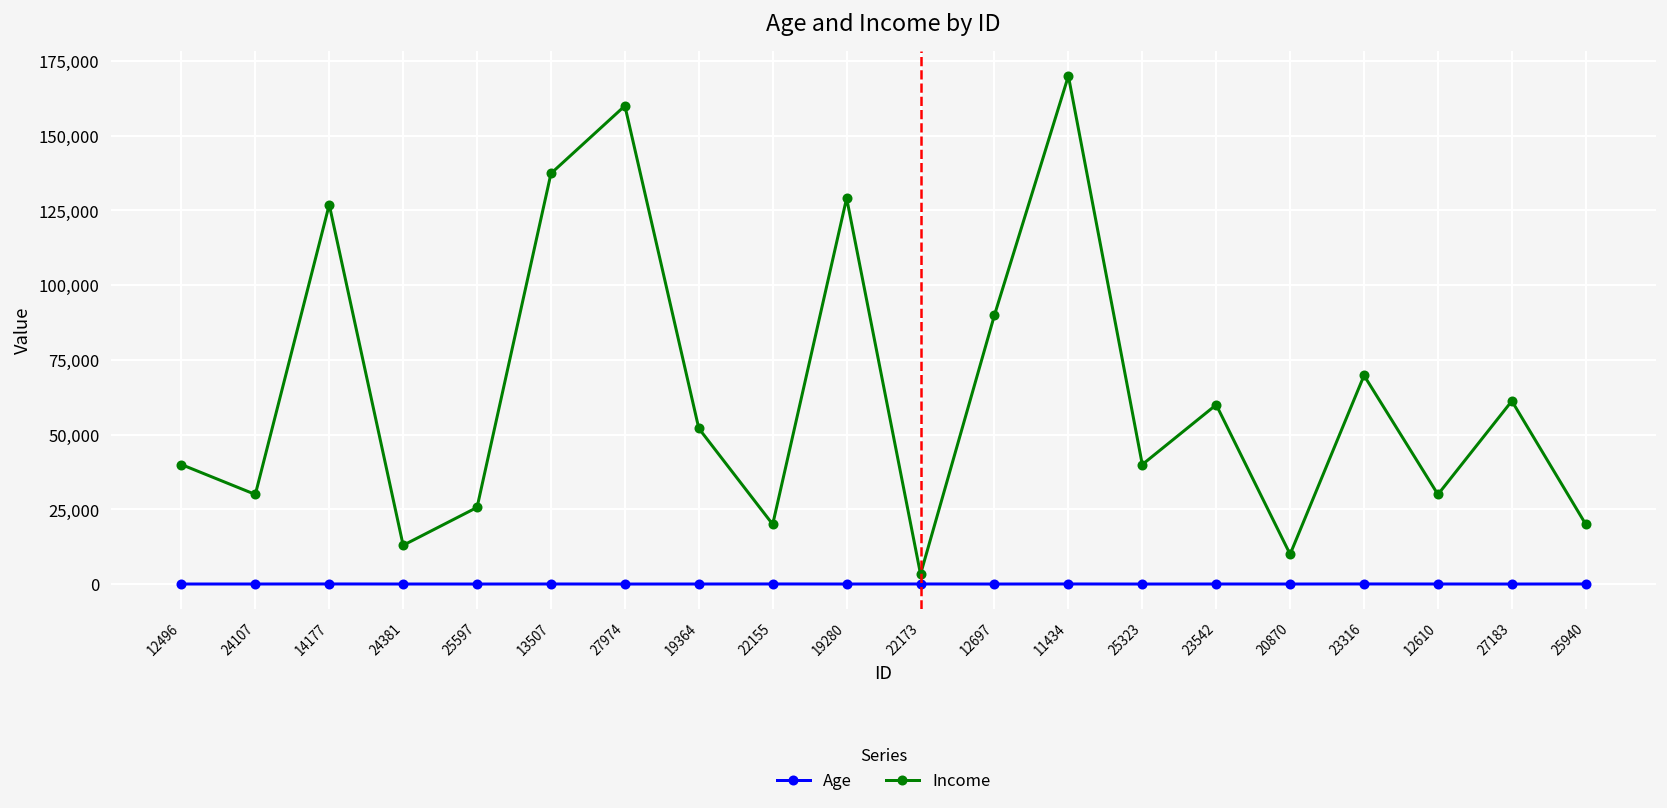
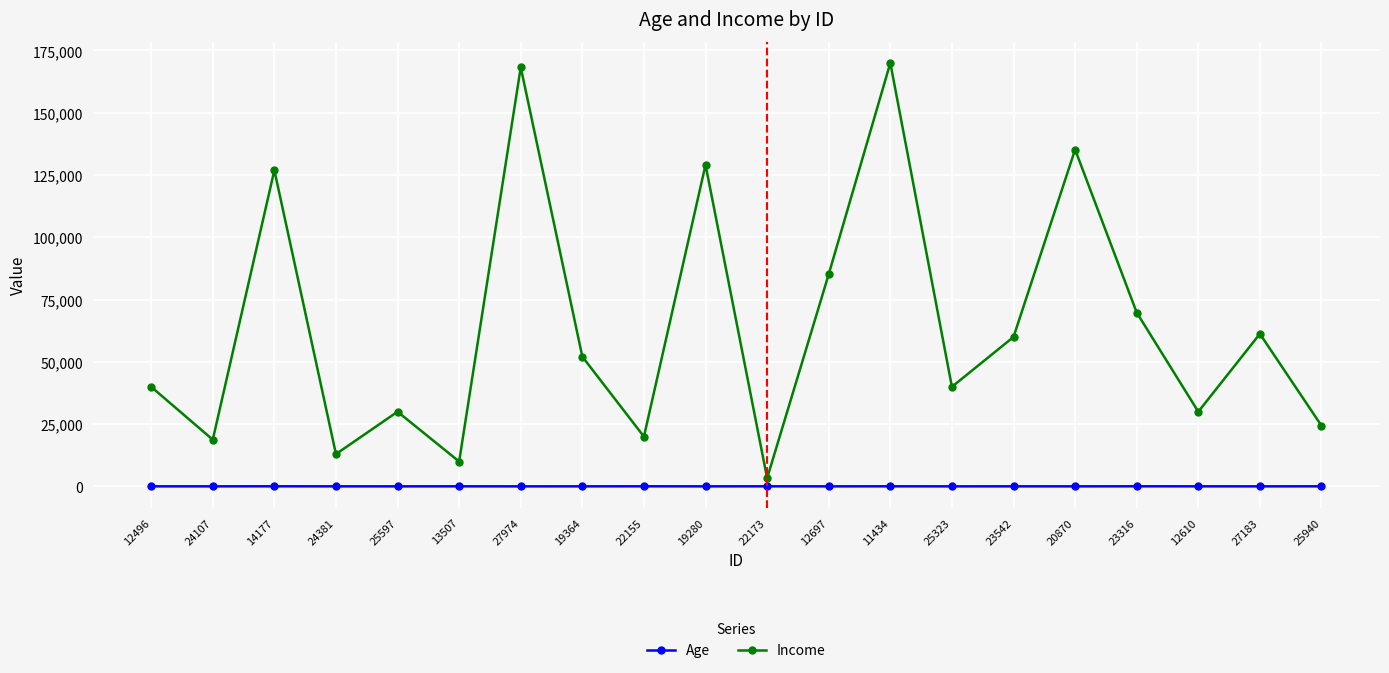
  {
    "Age": {
      "12496": "0",
      "24107": "0",
      "14177": "0",
      "24381": "0",
      "25597": "0",
      "13507": "0",
      "27974": "0",
      "19364": "0",
      "22155": "0",
      "19280": "0",
      "22173": "0",
      "12697": "0",
      "11434": "0",
      "25323": "0",
      "23542": "0",
      "20870": "0",
      "23316": "0",
      "12610": "0",
      "27183": "0",
      "25940": "0"
    },
    "Income": {
      "12496": "40,000",
-     "24107": "30,000",
+     "24107": "19,000",
      "14177": "127,000",
      "24381": "13,000",
-     "25597": "26,000",
-     "13507": "137,000",
-     "27974": "160,000",
+     "25597": "30,000",
+     "13507": "10,000",
+     "27974": "168,000",
      "19364": "52,000",
      "22155": "20,000",
      "19280": "129,000",
      "22173": "3,000",
-     "12697": "90,000",
+     "12697": "85,000",
      "11434": "170,000",
      "25323": "40,000",
      "23542": "60,000",
-     "20870": "10,000",
+     "20870": "135,000",
      "23316": "70,000",
      "12610": "30,000",
      "27183": "61,000",
-     "25940": "20,000"
+     "25940": "24,000"
    }
  }
